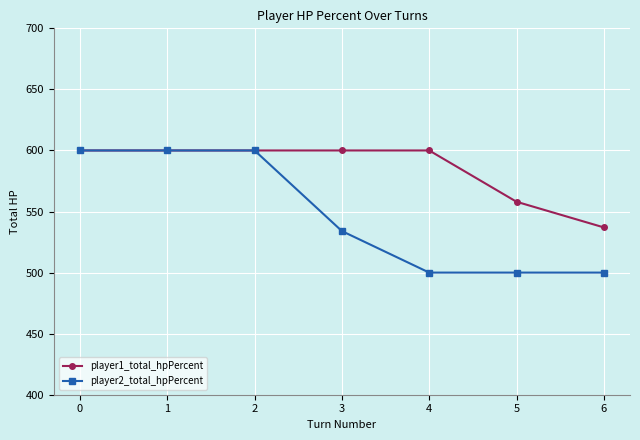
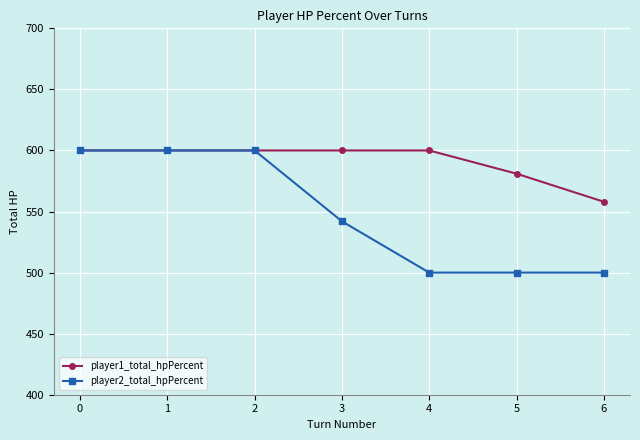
  {
    "player1_total_hpPercent": {
      "3": 600,
      "4": 600,
-     "5": 558,
-     "6": 537
+     "5": 581,
+     "6": 558
    },
    "player2_total_hpPercent": {
-     "3": 534,
+     "3": 542,
      "4": 500,
      "5": 500,
      "6": 500
    }
  }
